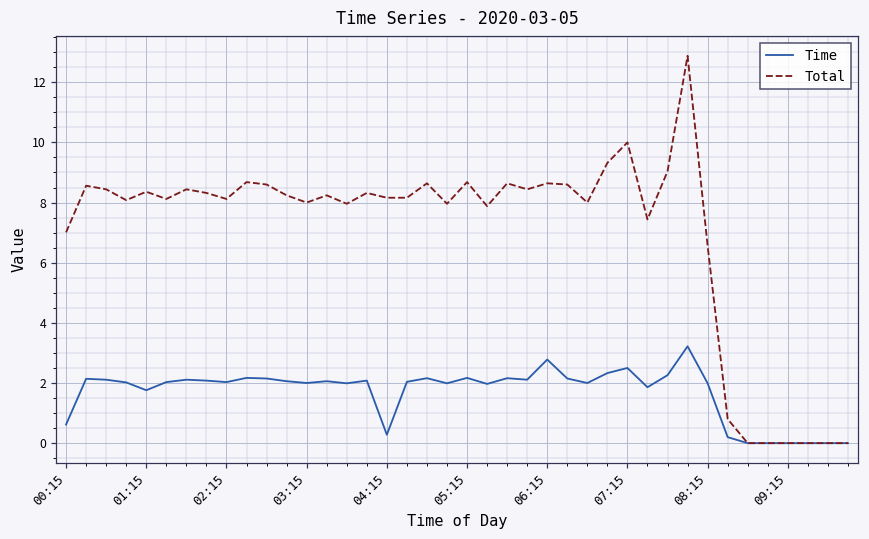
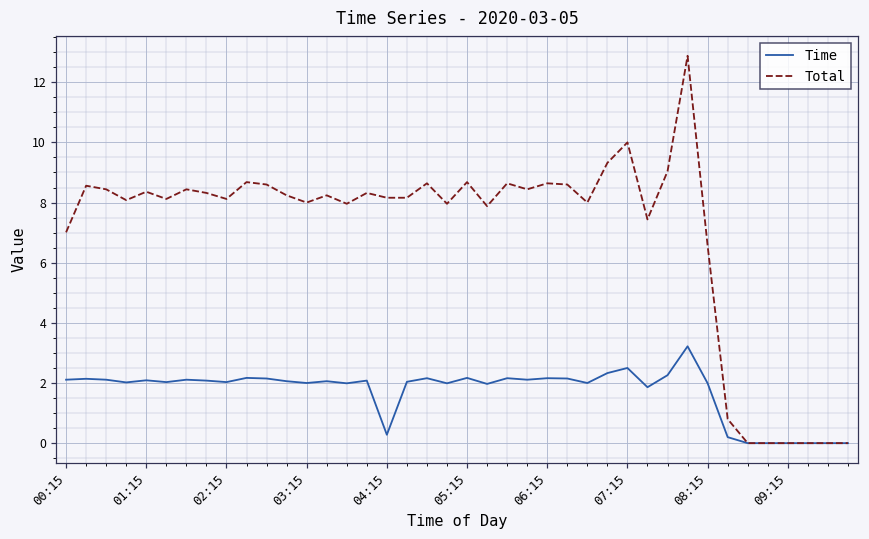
  {
    "Time": {
-     "00:15": 0.6,
-     "01:15": 1.8,
+     "00:15": 2.1,
+     "01:15": 2.1,
      "02:15": 2.0,
      "03:15": 2.0,
      "04:15": 0.3,
      "05:15": 2.2,
-     "06:15": 2.8,
+     "06:15": 2.2,
      "07:15": 2.5,
      "08:15": 2.0
    },
    "Total": {
      "00:15": 7.0,
      "01:15": 8.4,
      "02:15": 8.1,
      "03:15": 8.0,
      "04:15": 8.2,
      "05:15": 8.7,
      "06:15": 8.6,
      "07:15": 10.0,
      "08:15": 6.6
    }
  }
